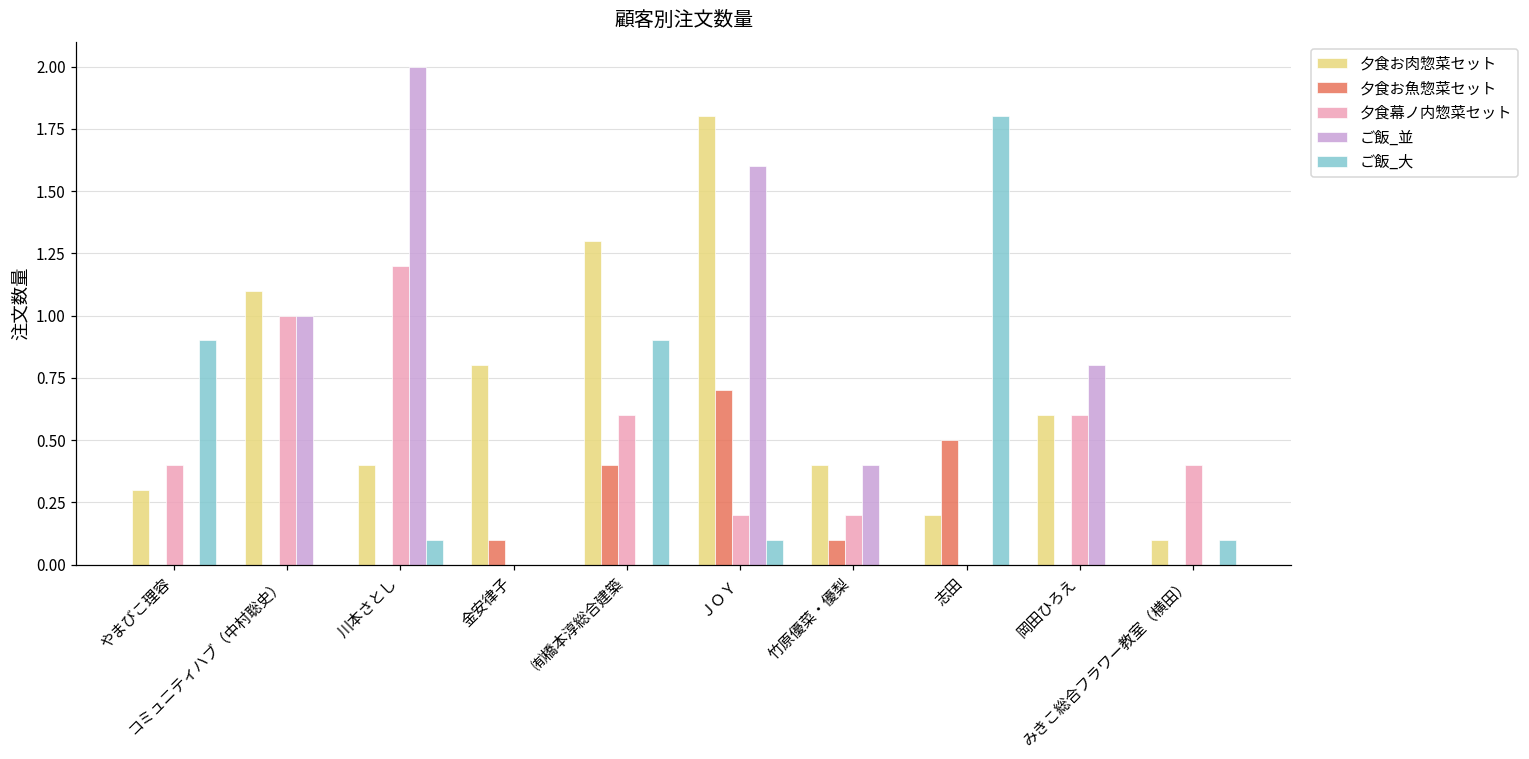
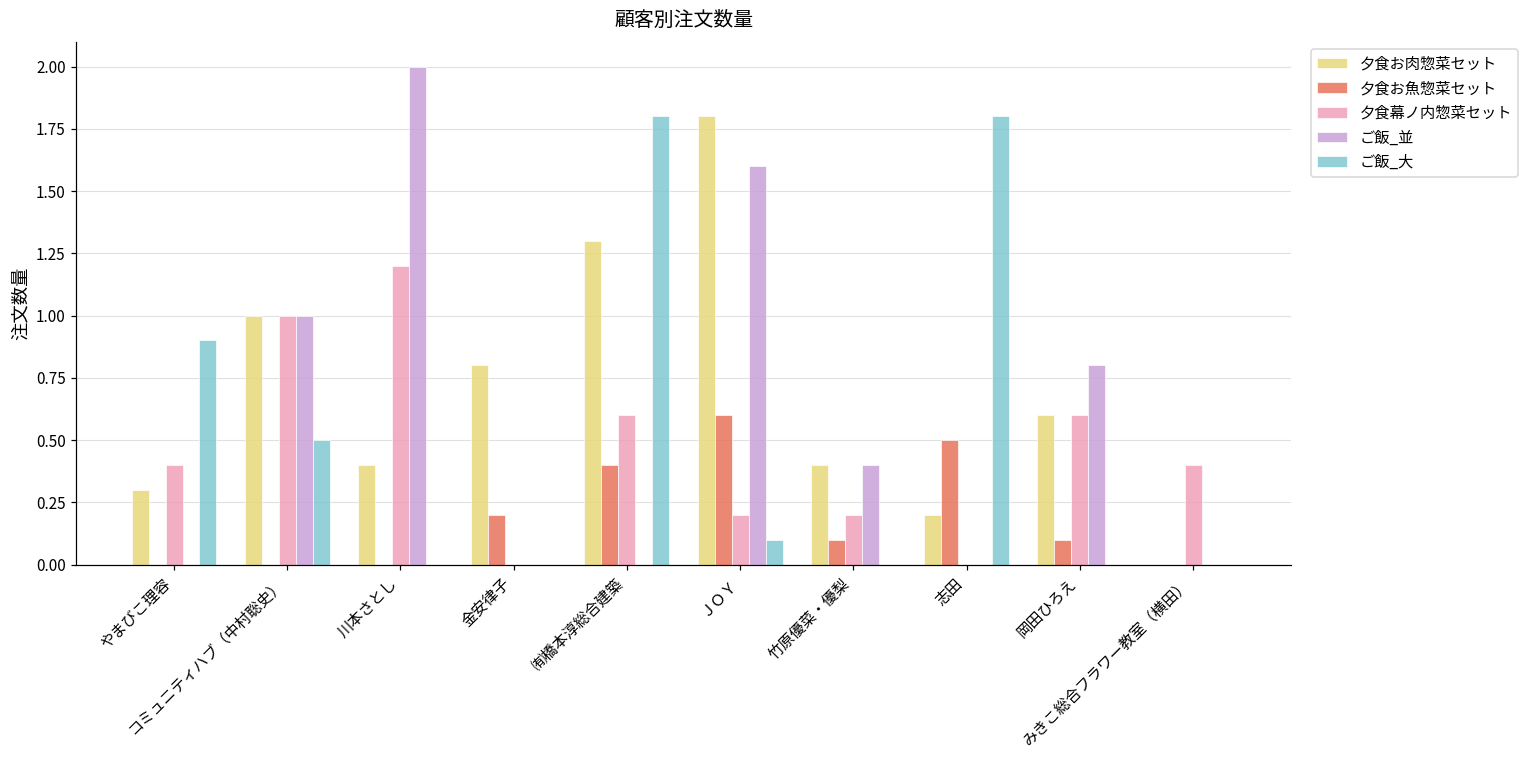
  {
    "夕食お肉惣菜セット": {
      "やまびこ理容": 0.3,
-     "コミュニティハブ（中村聡史）": 1.1,
+     "コミュニティハブ（中村聡史）": 1.0,
      "川本さとし": 0.4,
      "金安律子": 0.8,
      "㈲橋本淳総合建築": 1.3,
      "ＪＯＹ": 1.8,
      "竹原優菜・優梨": 0.4,
      "志田": 0.2,
      "岡田ひろえ": 0.6,
-     "みきこ総合フラワー教室（横田）": 0.1
+     "みきこ総合フラワー教室（横田）": 0.0
    },
    "夕食お魚惣菜セット": {
      "やまびこ理容": 0.0,
      "コミュニティハブ（中村聡史）": 0.0,
      "川本さとし": 0.0,
-     "金安律子": 0.1,
+     "金安律子": 0.2,
      "㈲橋本淳総合建築": 0.4,
-     "ＪＯＹ": 0.7,
+     "ＪＯＹ": 0.6,
      "竹原優菜・優梨": 0.1,
      "志田": 0.5,
-     "岡田ひろえ": 0.0,
+     "岡田ひろえ": 0.1,
      "みきこ総合フラワー教室（横田）": 0.0
    },
    "ご飯_大": {
      "やまびこ理容": 0.9,
-     "コミュニティハブ（中村聡史）": 0.0,
-     "川本さとし": 0.1,
+     "コミュニティハブ（中村聡史）": 0.5,
+     "川本さとし": 0.0,
      "金安律子": 0.0,
-     "㈲橋本淳総合建築": 0.9,
+     "㈲橋本淳総合建築": 1.8,
      "ＪＯＹ": 0.1,
      "竹原優菜・優梨": 0.0,
      "志田": 1.8,
      "岡田ひろえ": 0.0,
-     "みきこ総合フラワー教室（横田）": 0.1
+     "みきこ総合フラワー教室（横田）": 0.0
    }
  }
